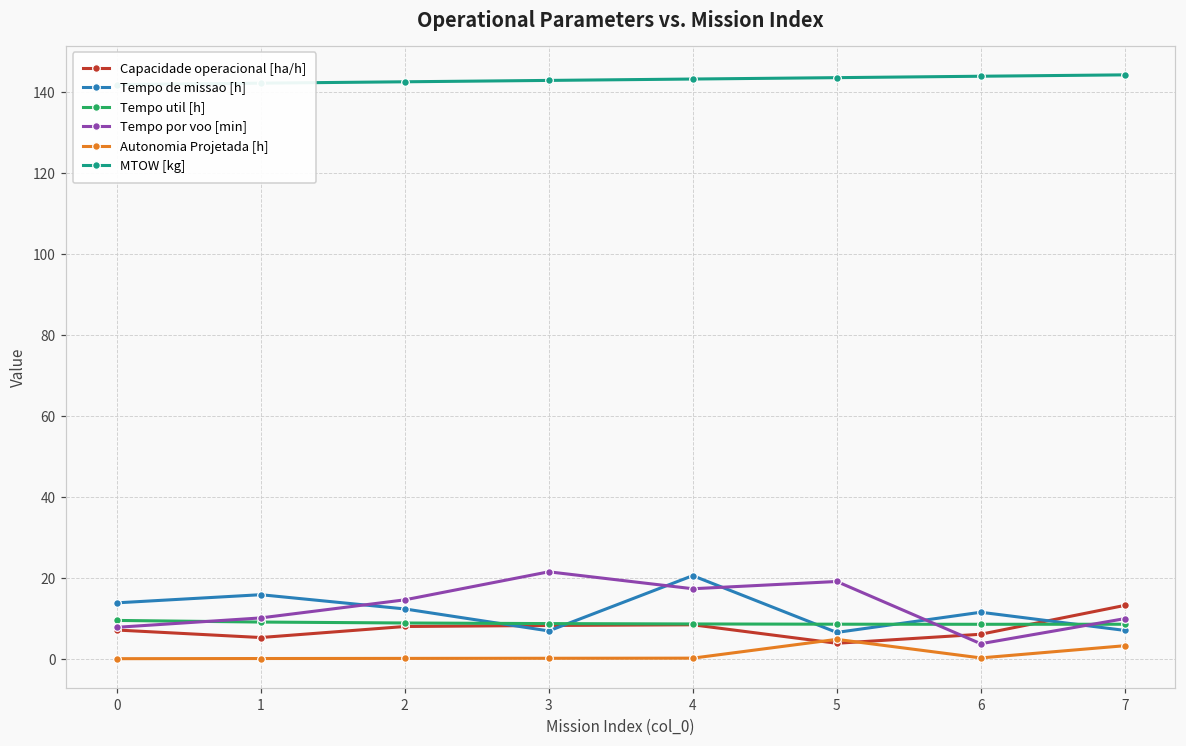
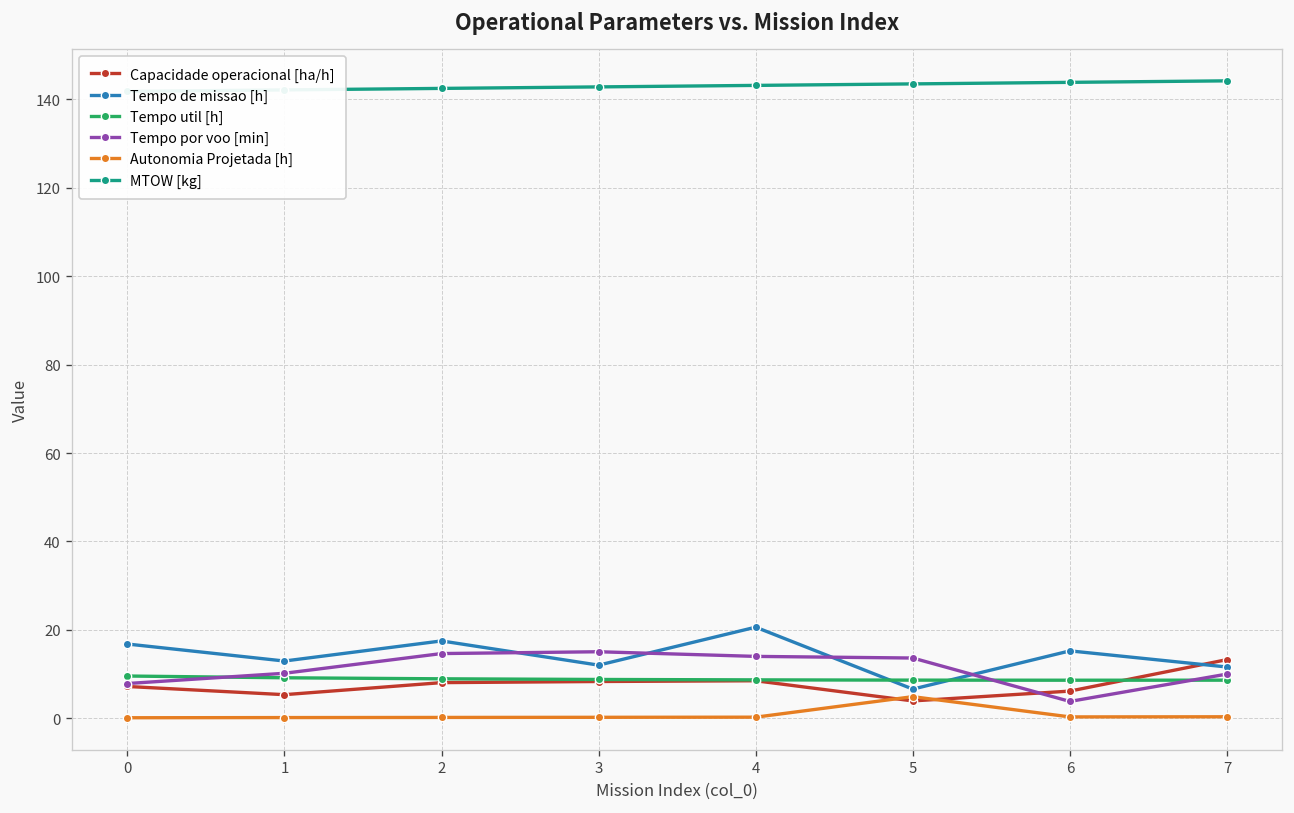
  {
    "Capacidade operacional [ha/h]": {
      "1": 5,
      "2": 8,
      "5": 4,
      "6": 6,
      "7": 13
    },
    "Tempo de missao [h]": {
-     "0": 14,
-     "1": 16,
-     "2": 12,
-     "3": 7,
+     "0": 17,
+     "1": 13,
+     "2": 18,
+     "3": 12,
      "4": 21,
      "5": 7,
-     "6": 12,
-     "7": 7
+     "6": 15,
+     "7": 12
    },
    "Tempo por voo [min]": {
      "1": 10,
      "2": 15,
-     "3": 22,
-     "4": 17,
-     "5": 19,
+     "3": 15,
+     "4": 14,
+     "5": 14,
      "6": 4,
      "7": 10
    },
    "Autonomia Projetada [h]": {
      "0": 0,
      "1": 0,
      "2": 0,
      "3": 0,
      "4": 0,
      "5": 5,
      "6": 0,
-     "7": 3
+     "7": 0
    }
  }
